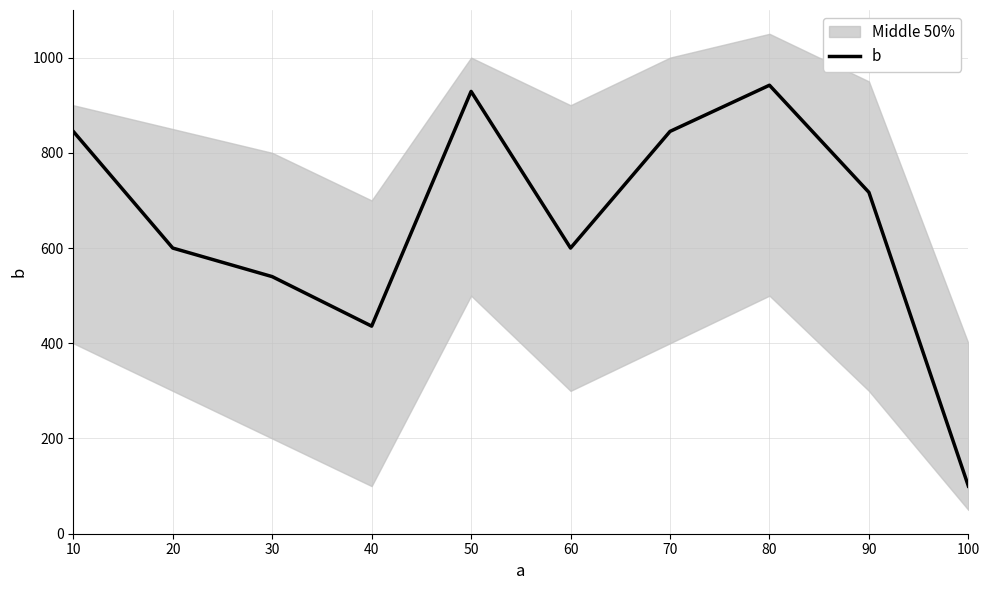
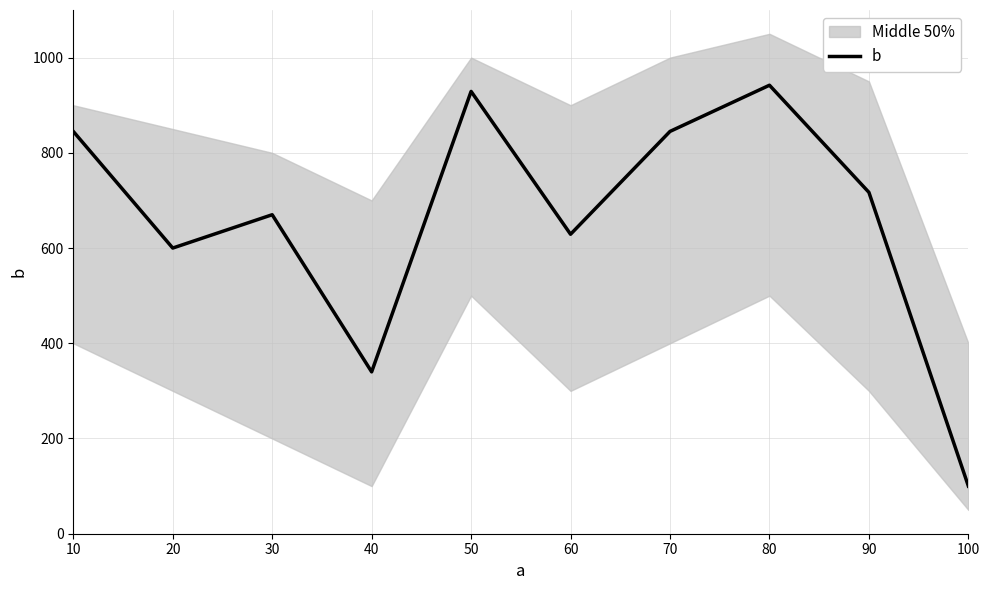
  {
    "b": {
      "10": 850,
      "20": 600,
-     "30": 540,
-     "40": 440,
+     "30": 670,
+     "40": 340,
      "50": 930,
-     "60": 600,
+     "60": 630,
      "70": 850,
      "80": 940,
      "90": 720,
      "100": 100
    }
  }
